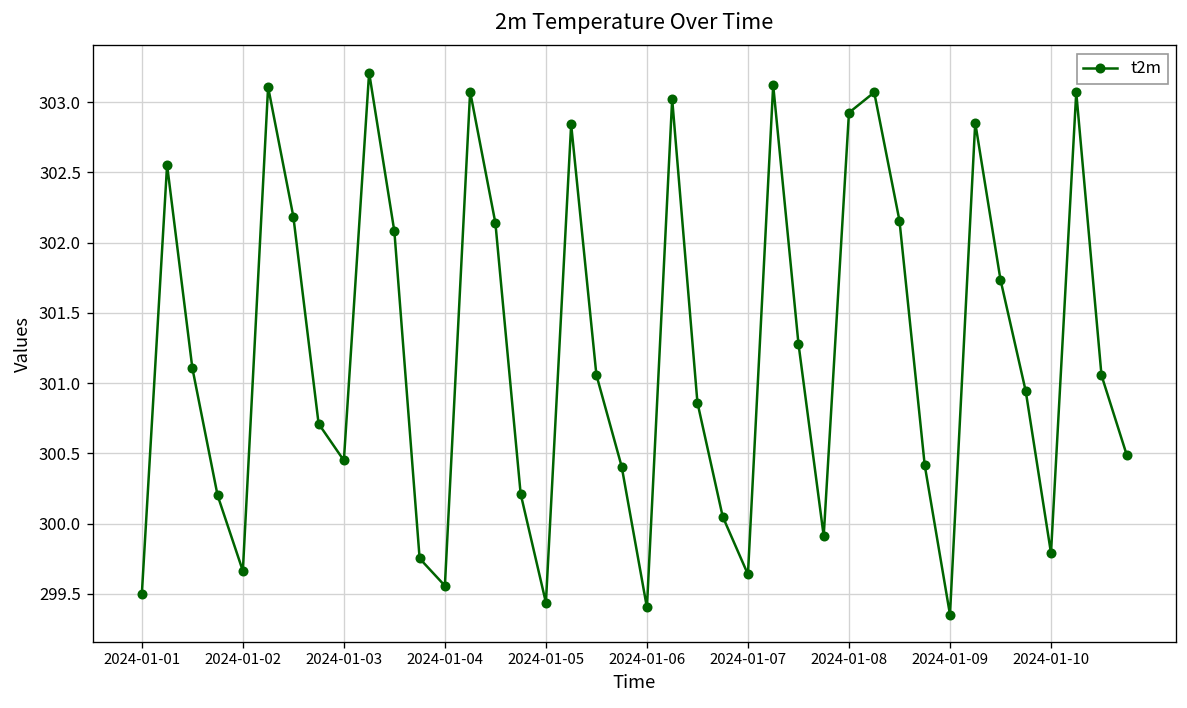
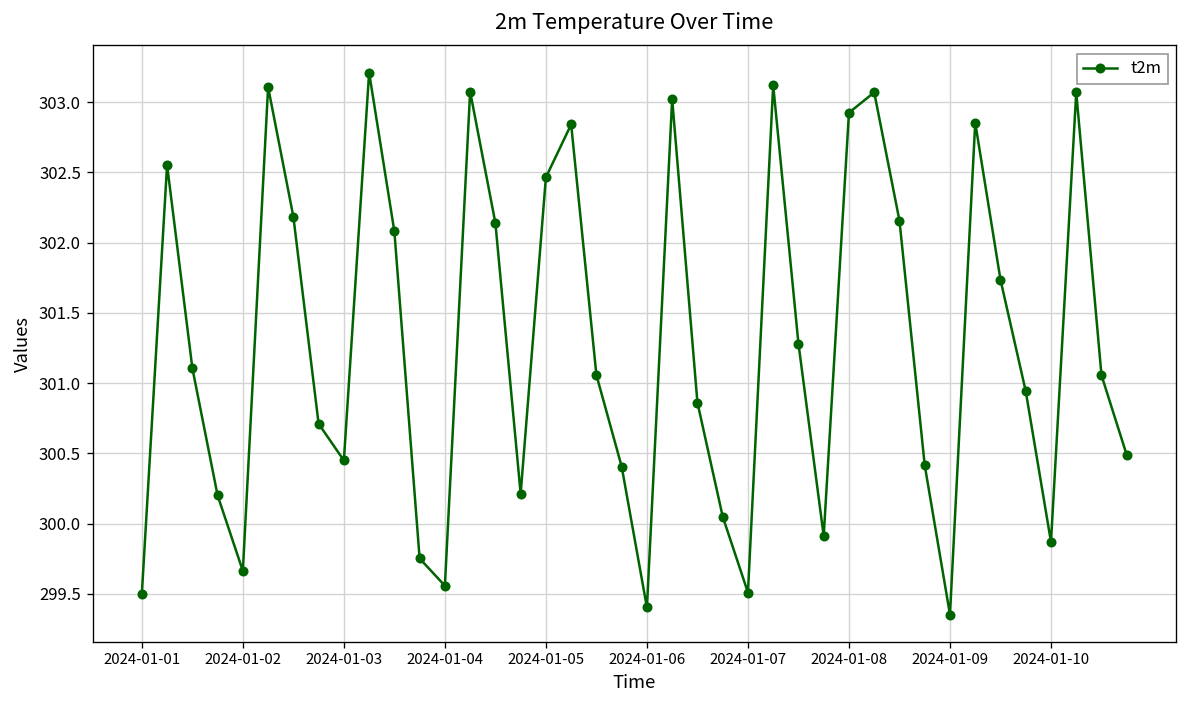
  {
    "2024-01-01": 299.50,
    "2024-01-02": 299.66,
    "2024-01-03": 300.45,
    "2024-01-04": 299.56,
-   "2024-01-05": 299.44,
+   "2024-01-05": 302.46,
    "2024-01-06": 299.40,
-   "2024-01-07": 299.64,
+   "2024-01-07": 299.51,
    "2024-01-08": 302.92,
    "2024-01-09": 299.35,
-   "2024-01-10": 299.79
+   "2024-01-10": 299.87
  }
